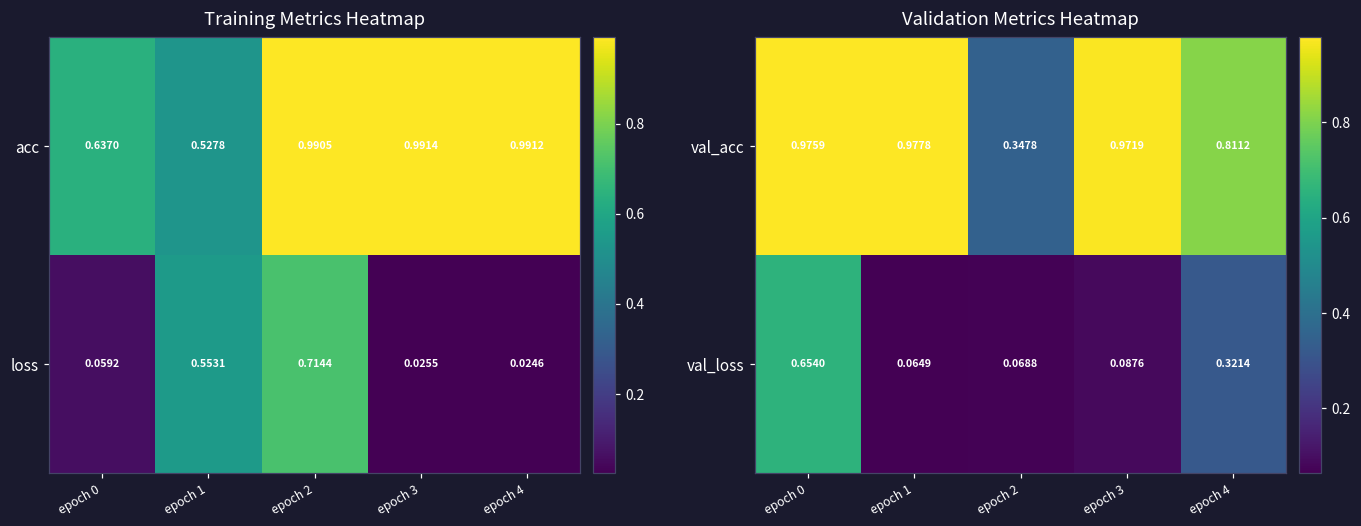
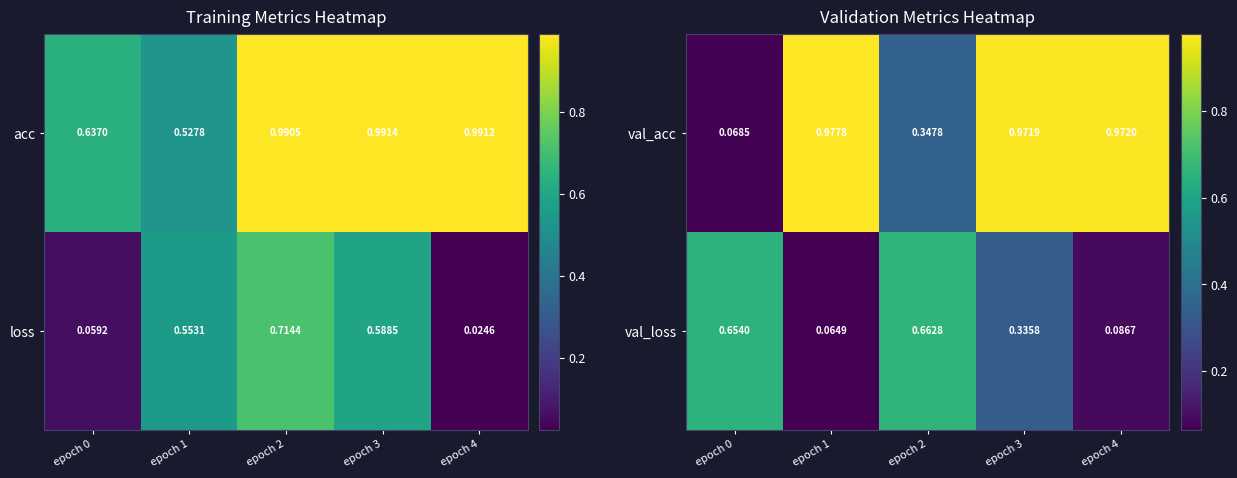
  {
    "Training Metrics Heatmap": {
      "acc": {
        "epoch 0": 0.6370,
        "epoch 1": 0.5278,
        "epoch 2": 0.9905,
        "epoch 3": 0.9914,
        "epoch 4": 0.9912
      },
      "loss": {
        "epoch 0": 0.0592,
        "epoch 1": 0.5531,
        "epoch 2": 0.7144,
-       "epoch 3": 0.0255,
+       "epoch 3": 0.5885,
        "epoch 4": 0.0246
      }
    },
    "Validation Metrics Heatmap": {
      "val_acc": {
-       "epoch 0": 0.9759,
+       "epoch 0": 0.0685,
        "epoch 1": 0.9778,
        "epoch 2": 0.3478,
        "epoch 3": 0.9719,
-       "epoch 4": 0.8112
+       "epoch 4": 0.9720
      },
      "val_loss": {
        "epoch 0": 0.6540,
        "epoch 1": 0.0649,
-       "epoch 2": 0.0688,
-       "epoch 3": 0.0876,
-       "epoch 4": 0.3214
+       "epoch 2": 0.6628,
+       "epoch 3": 0.3358,
+       "epoch 4": 0.0867
      }
    }
  }
